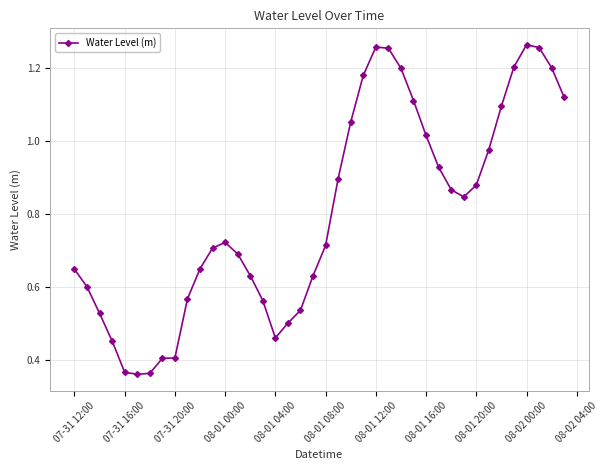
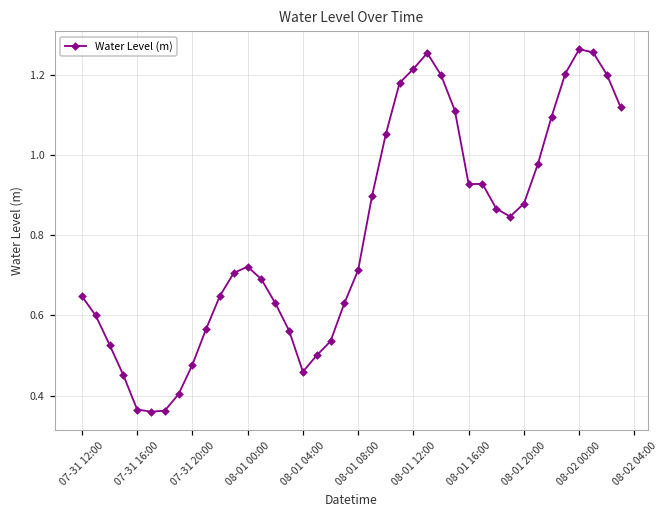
  {
    "07-31 12:00": 0.65,
    "07-31 16:00": 0.37,
-   "07-31 20:00": 0.41,
+   "07-31 20:00": 0.48,
    "08-01 00:00": 0.72,
    "08-01 04:00": 0.46,
    "08-01 08:00": 0.71,
-   "08-01 12:00": 1.26,
-   "08-01 16:00": 1.02,
+   "08-01 12:00": 1.21,
+   "08-01 16:00": 0.93,
    "08-01 20:00": 0.88,
    "08-02 00:00": 1.26
  }
